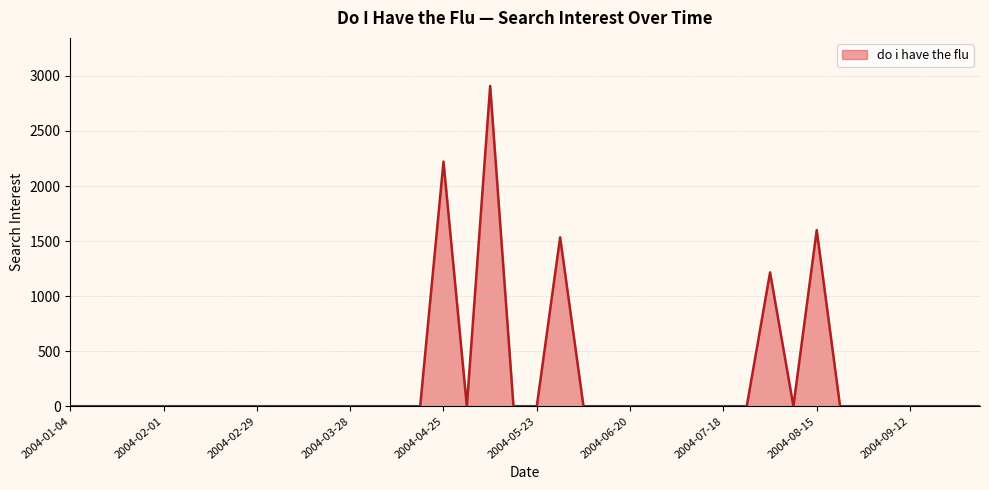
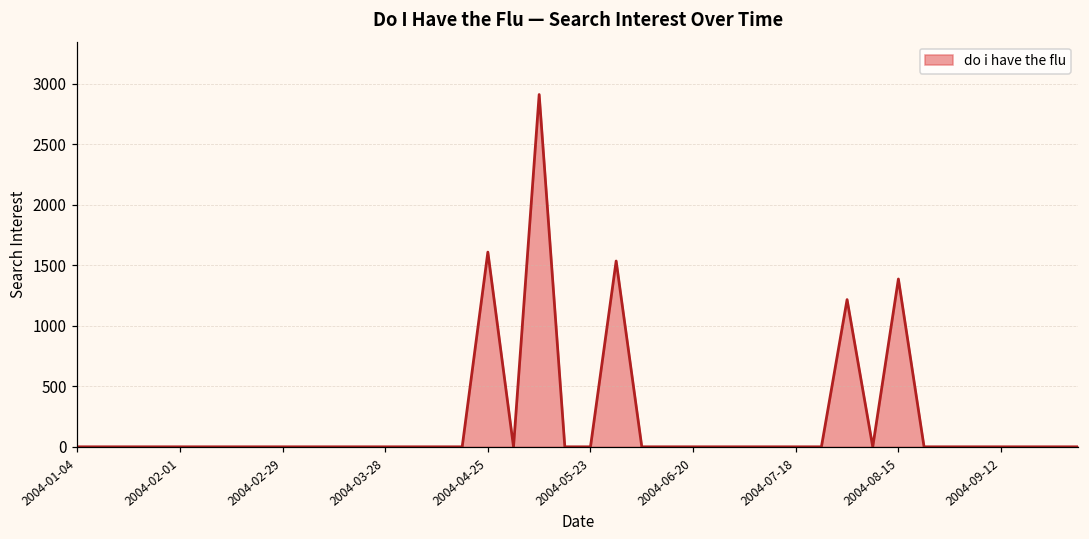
  {
    "2004-01-04": 0,
    "2004-02-01": 0,
    "2004-02-29": 0,
    "2004-03-28": 0,
-   "2004-04-25": 2220,
+   "2004-04-25": 1610,
    "2004-05-23": 0,
    "2004-06-20": 0,
    "2004-07-18": 0,
-   "2004-08-15": 1600,
+   "2004-08-15": 1390,
    "2004-09-12": 0
  }
